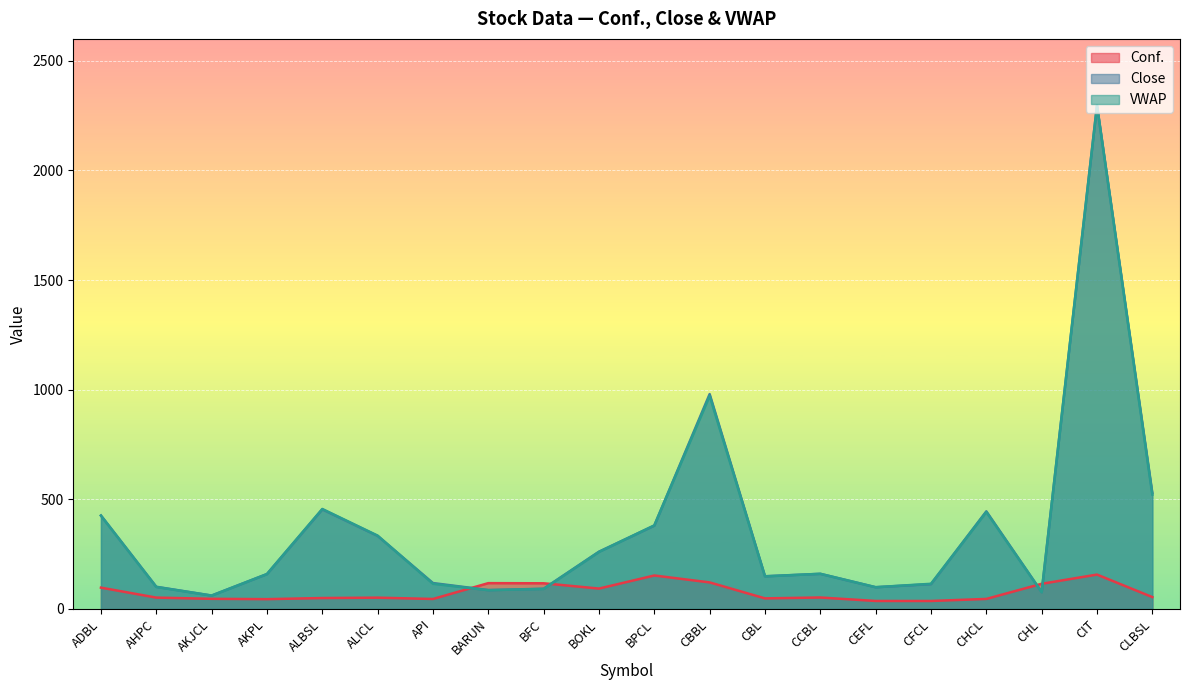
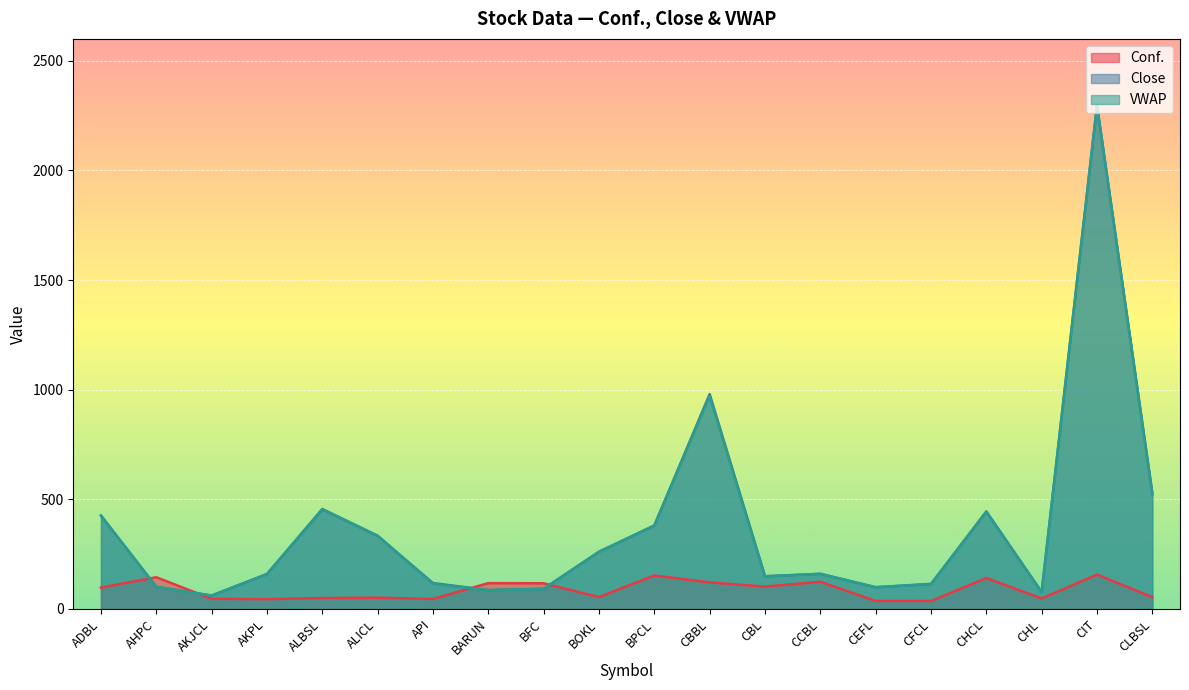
  {
    "Conf.": {
      "ADBL": 100,
-     "AHPC": 50,
+     "AHPC": 140,
      "AKJCL": 50,
      "AKPL": 40,
      "ALBSL": 50,
      "ALICL": 50,
      "API": 50,
      "BARUN": 120,
      "BFC": 120,
-     "BOKL": 90,
+     "BOKL": 50,
      "BPCL": 150,
      "CBBL": 120,
-     "CBL": 50,
-     "CCBL": 50,
+     "CBL": 100,
+     "CCBL": 120,
      "CEFL": 40,
      "CFCL": 40,
-     "CHCL": 50,
-     "CHL": 110,
+     "CHCL": 140,
+     "CHL": 50,
      "CIT": 160,
      "CLBSL": 50
    }
  }
